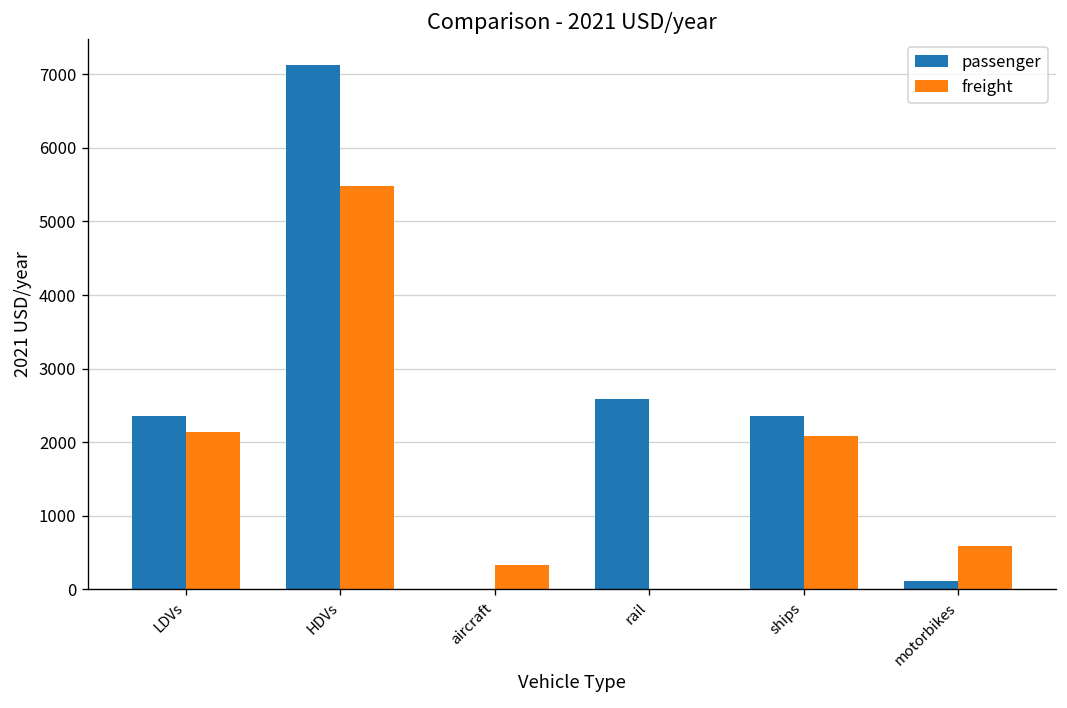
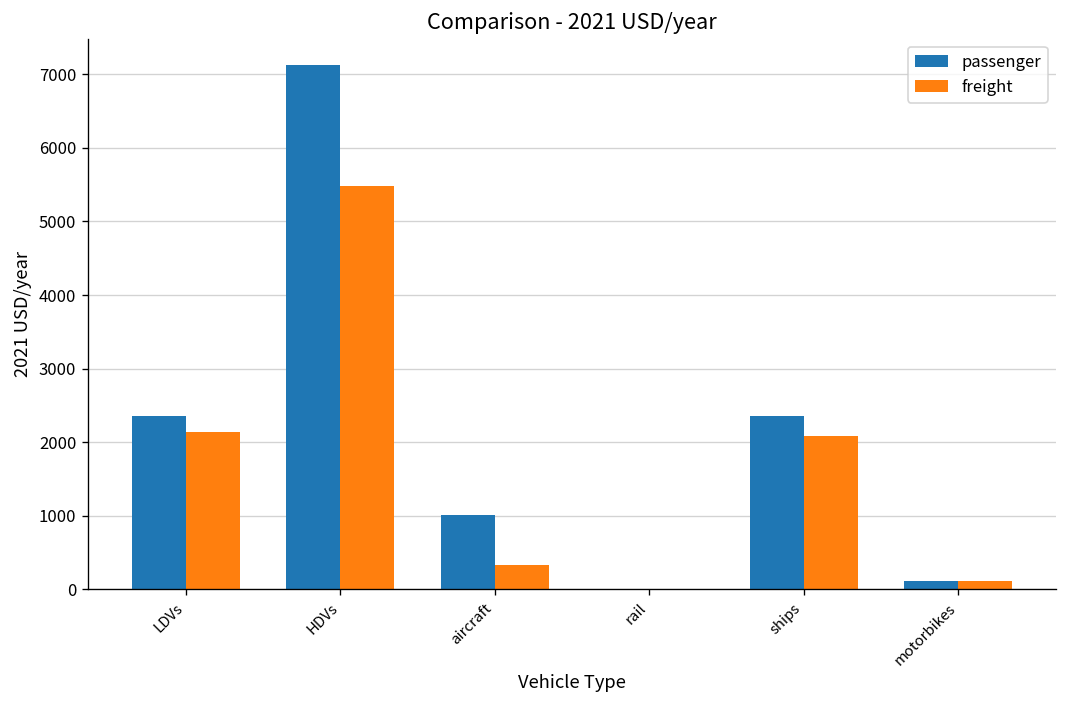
  {
    "passenger": {
      "LDVs": 2400,
      "HDVs": 7100,
-     "aircraft": 0,
-     "rail": 2600,
+     "aircraft": 1000,
+     "rail": 0,
      "ships": 2400,
      "motorbikes": 100
    },
    "freight": {
      "LDVs": 2100,
      "HDVs": 5500,
      "aircraft": 300,
      "rail": 0,
      "ships": 2100,
-     "motorbikes": 600
+     "motorbikes": 100
    }
  }
